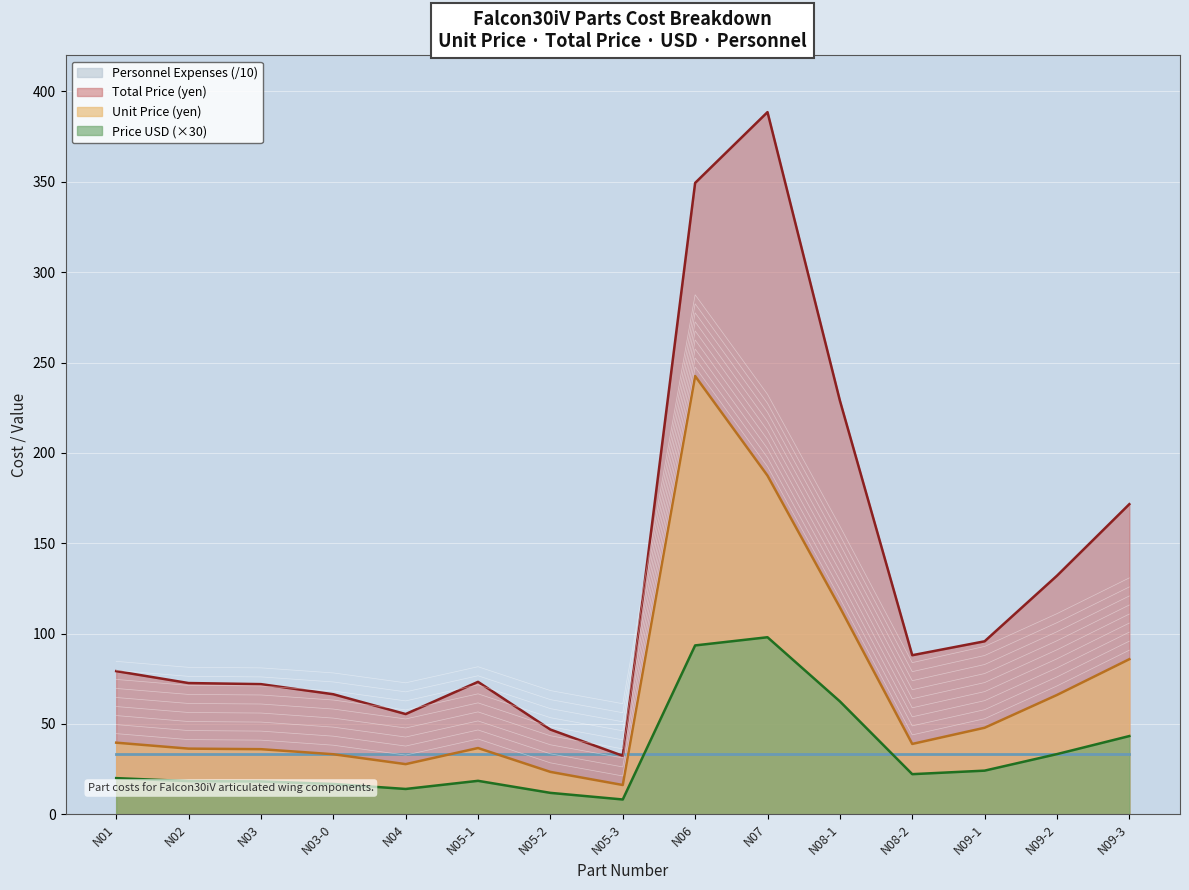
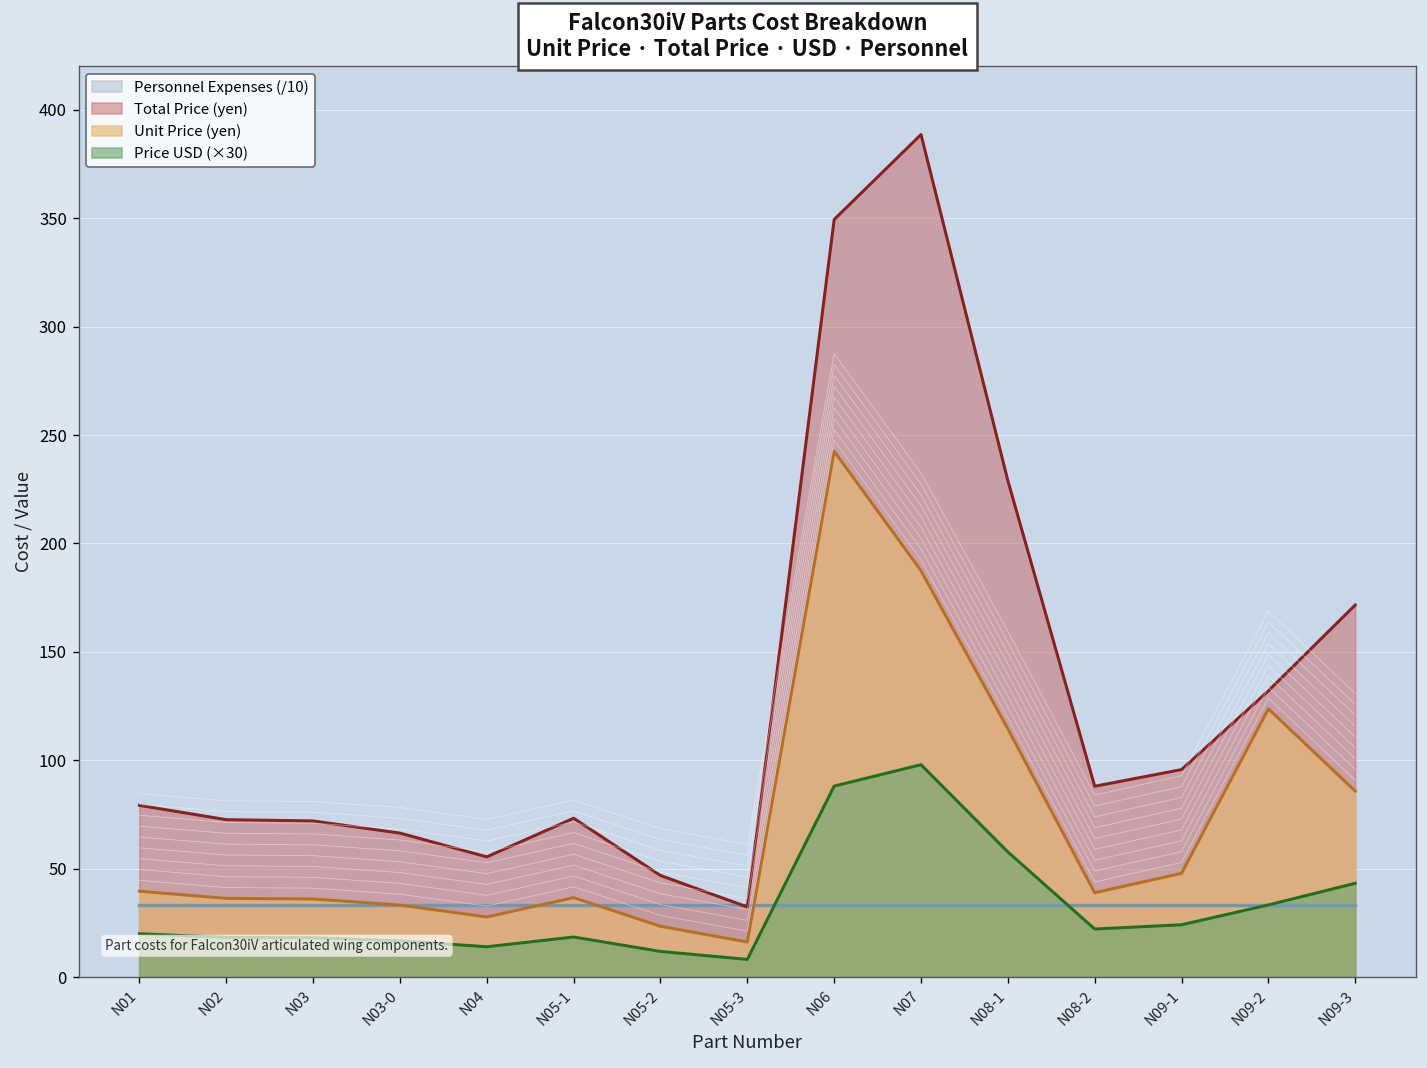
  {
    "Personnel Expenses (/10)": {
      "N01": 33,
      "N02": 33,
      "N03": 33,
      "N05-1": 33,
      "N06": 33,
      "N07": 33,
      "N08-1": 33,
      "N08-2": 33,
      "N09-1": 33,
      "N09-3": 33
    },
    "Total Price (yen)": {
      "N03-0": 66,
      "N04": 55,
      "N05-1": 73,
      "N05-2": 47,
      "N06": 349,
      "N07": 389,
      "N08-1": 229,
      "N08-2": 88,
      "N09-1": 96,
      "N09-2": 132,
      "N09-3": 172
    },
    "Unit Price (yen)": {
      "N01": 40,
      "N02": 36,
      "N03": 36,
      "N04": 28,
      "N05-1": 37,
      "N05-2": 23,
      "N05-3": 16,
      "N06": 242,
      "N07": 187,
      "N08-1": 114,
      "N08-2": 39,
      "N09-1": 48,
-     "N09-2": 66,
+     "N09-2": 124,
      "N09-3": 86
    },
    "Price USD (×30)": {
      "N01": 20,
      "N04": 14,
      "N05-1": 18,
      "N05-2": 12,
      "N05-3": 8,
-     "N06": 93,
+     "N06": 88,
      "N07": 98,
-     "N08-1": 62,
+     "N08-1": 58,
      "N08-2": 22,
      "N09-1": 24,
      "N09-3": 43
    }
  }
